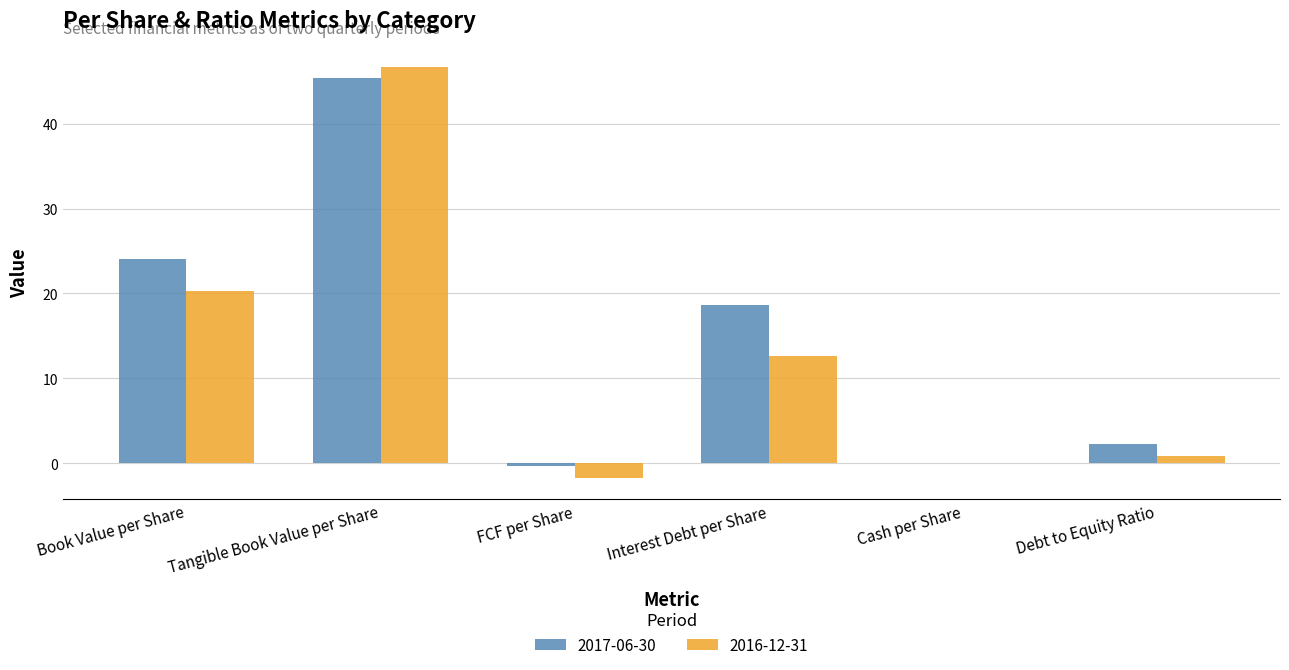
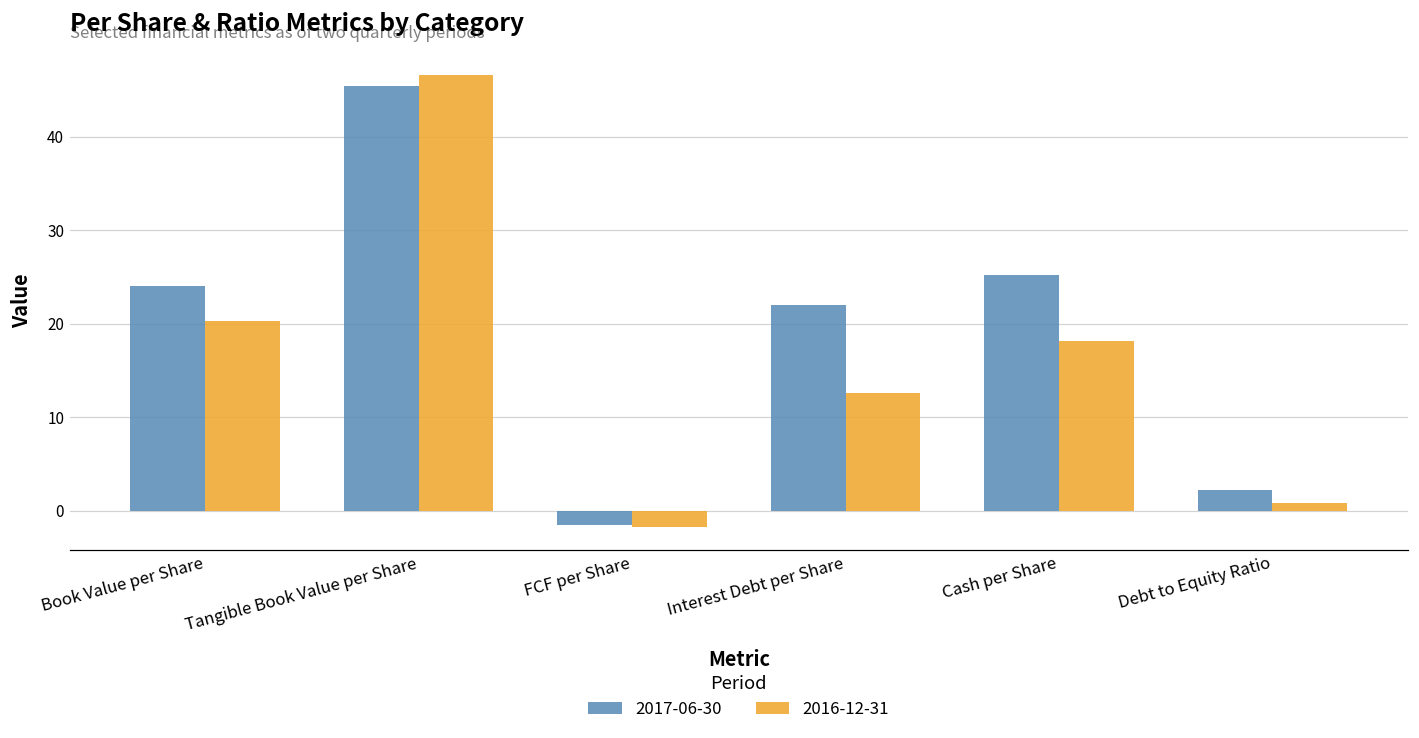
  {
    "2017-06-30": {
      "Book Value per Share": 24,
      "Tangible Book Value per Share": 45,
-     "FCF per Share": 0,
-     "Interest Debt per Share": 19,
-     "Cash per Share": 0,
+     "FCF per Share": -2,
+     "Interest Debt per Share": 22,
+     "Cash per Share": 25,
      "Debt to Equity Ratio": 2
    },
    "2016-12-31": {
      "Book Value per Share": 20,
      "Tangible Book Value per Share": 47,
      "FCF per Share": -2,
      "Interest Debt per Share": 13,
-     "Cash per Share": 0,
+     "Cash per Share": 18,
      "Debt to Equity Ratio": 1
    }
  }
